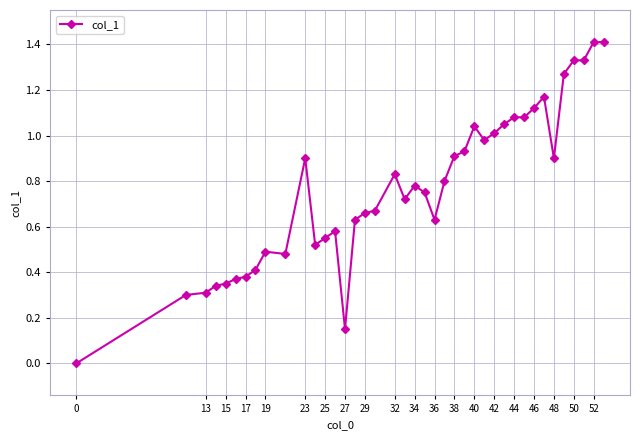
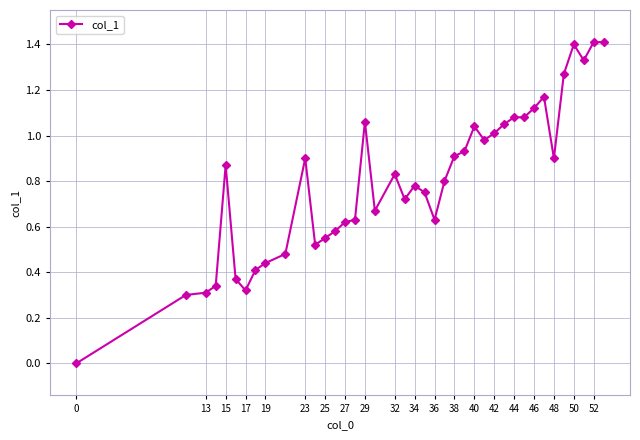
  {
    "0": 0.00,
    "13": 0.31,
-   "15": 0.35,
-   "17": 0.38,
-   "19": 0.49,
+   "15": 0.87,
+   "17": 0.32,
+   "19": 0.44,
    "23": 0.90,
    "25": 0.55,
-   "27": 0.15,
-   "29": 0.66,
+   "27": 0.62,
+   "29": 1.06,
    "32": 0.83,
    "34": 0.78,
    "36": 0.63,
    "38": 0.91,
    "40": 1.04,
    "42": 1.01,
    "44": 1.08,
    "46": 1.12,
    "48": 0.90,
-   "50": 1.33,
+   "50": 1.40,
    "52": 1.41
  }
